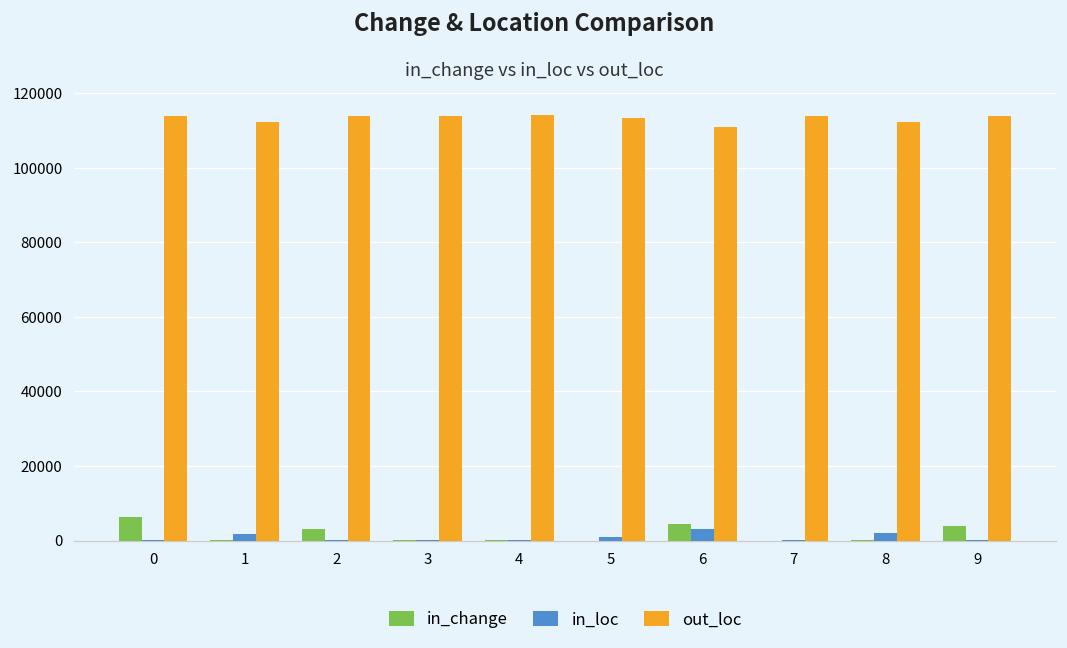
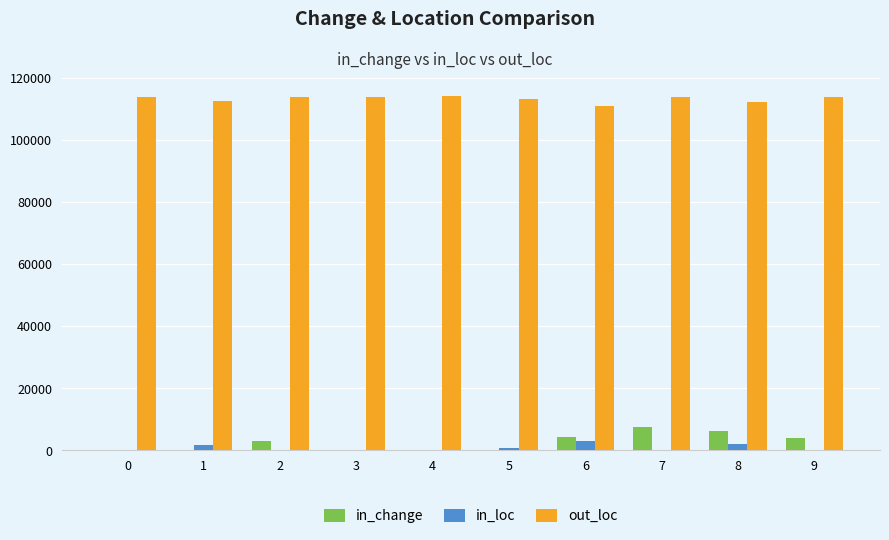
  {
    "in_change": {
-     "0": 6000,
+     "0": 0,
      "2": 3000,
      "6": 4000,
-     "7": 0,
-     "8": 0,
+     "7": 8000,
+     "8": 6000,
      "9": 4000
    },
    "in_loc": {
      "1": 2000,
      "5": 1000,
      "6": 3000,
      "8": 2000
    },
    "out_loc": {
      "0": 114000,
      "1": 112000,
      "2": 114000,
      "3": 114000,
      "4": 114000,
      "5": 113000,
      "6": 111000,
      "7": 114000,
      "8": 112000,
      "9": 114000
    }
  }
